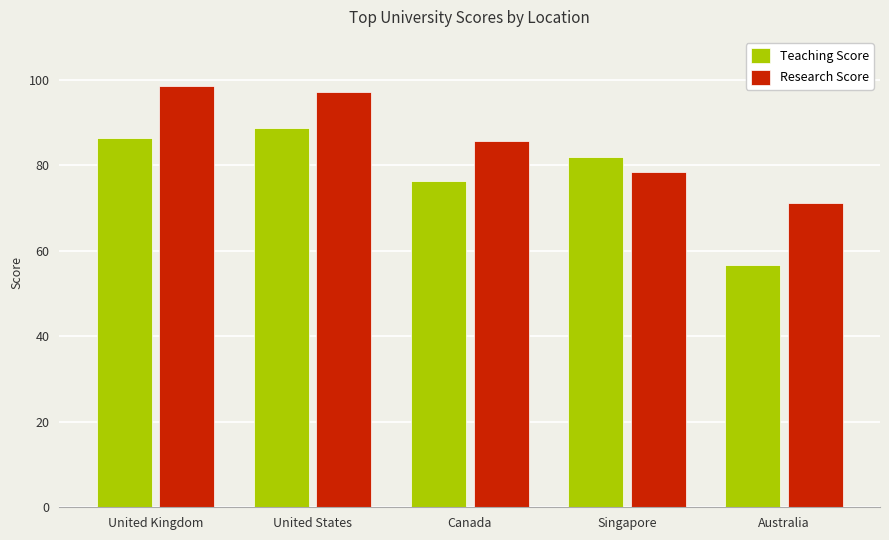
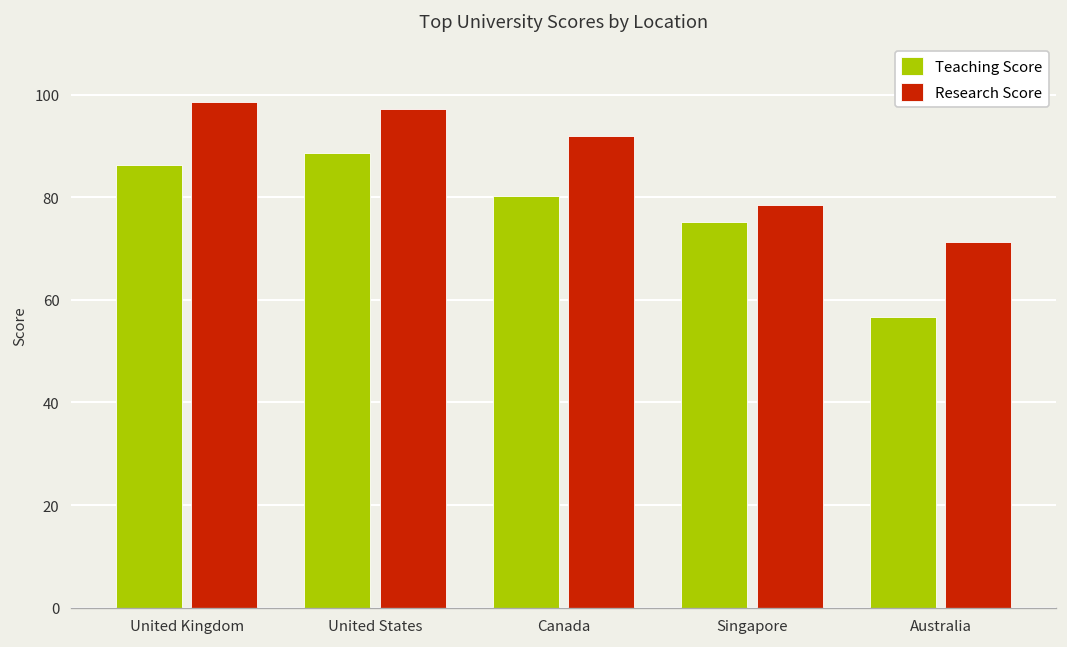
  {
    "Teaching Score": {
      "United Kingdom": 86,
      "United States": 89,
-     "Canada": 76,
-     "Singapore": 82,
+     "Canada": 80,
+     "Singapore": 75,
      "Australia": 57
    },
    "Research Score": {
      "United Kingdom": 99,
      "United States": 97,
-     "Canada": 86,
+     "Canada": 92,
      "Singapore": 78,
      "Australia": 71
    }
  }
